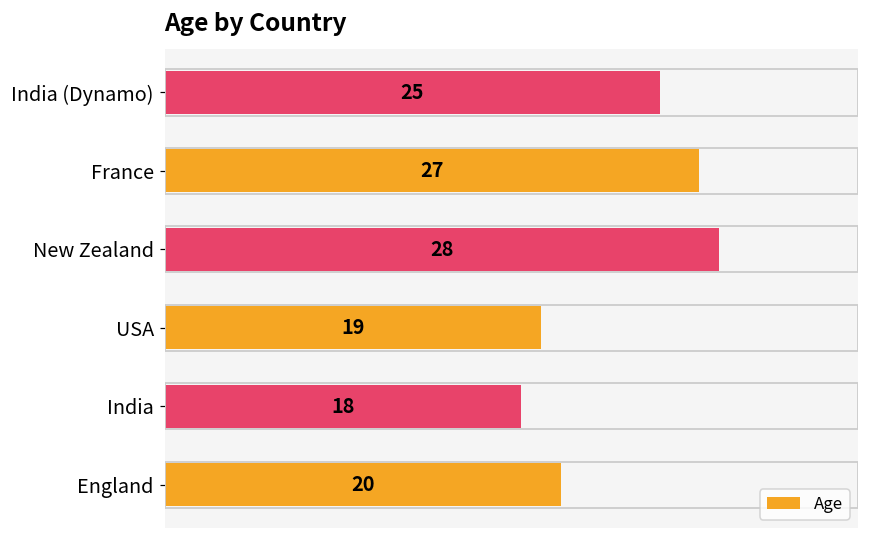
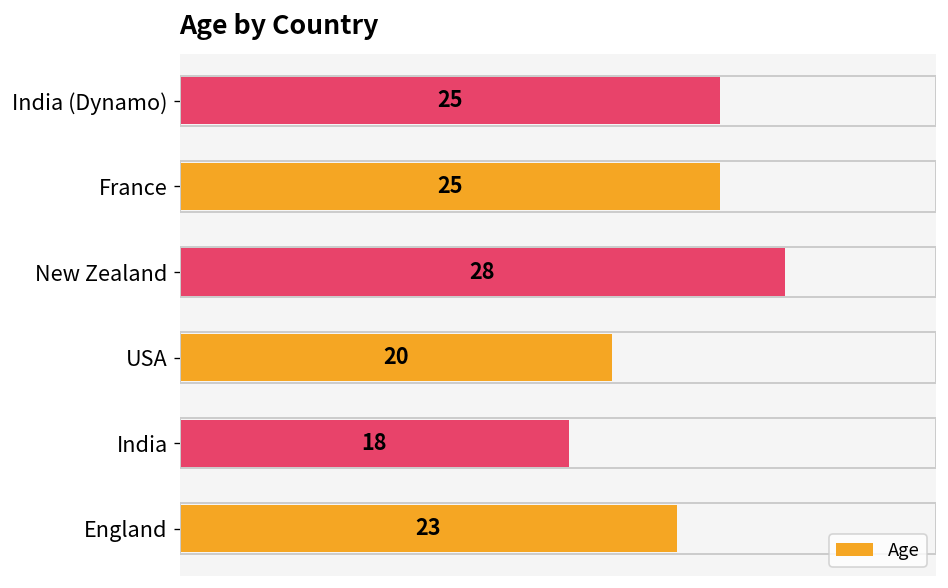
  {
    "India (Dynamo)": 25,
-   "France": 27,
+   "France": 25,
    "New Zealand": 28,
-   "USA": 19,
+   "USA": 20,
    "India": 18,
-   "England": 20
+   "England": 23
  }
